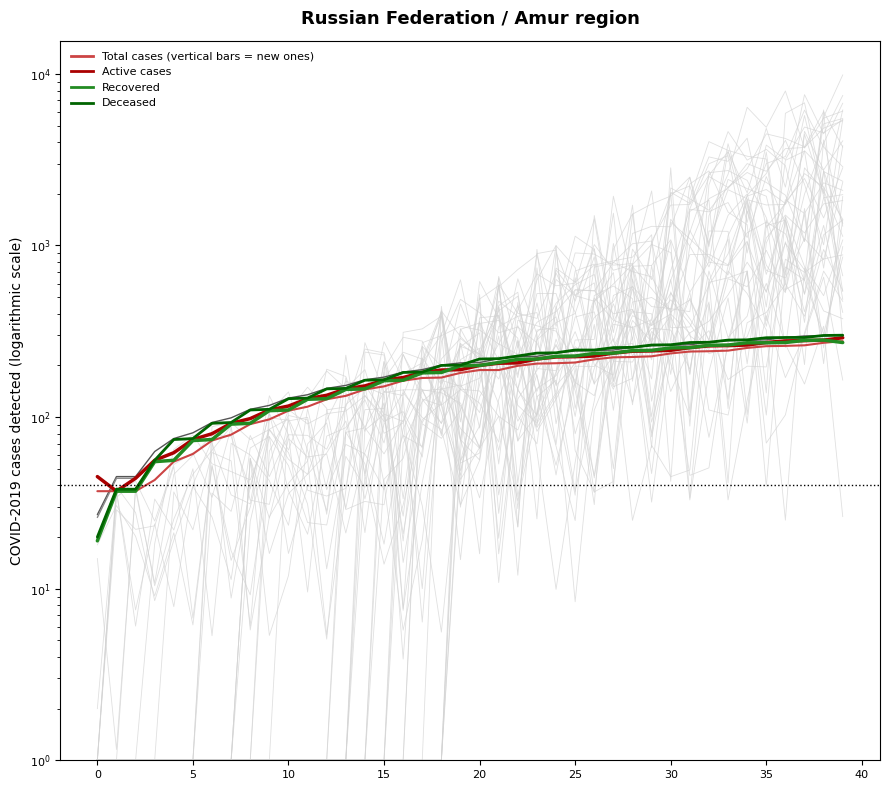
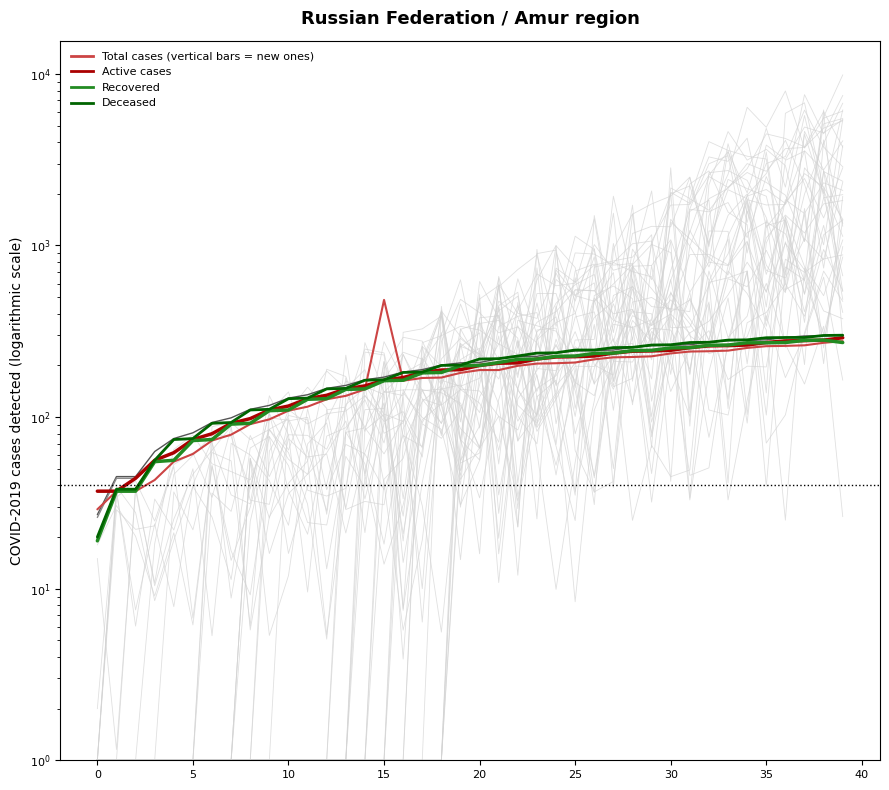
  {
    "Total cases (vertical bars = new ones)": {
-     "0": 37,
-     "15": 150,
+     "0": 29,
+     "15": 480,
      "35": 260
    },
    "Active cases": {
-     "0": 45
+     "0": 37
    },
    "Recovered": {
      "0": 19
    },
    "Deceased": {
      "0": 20
    }
  }
